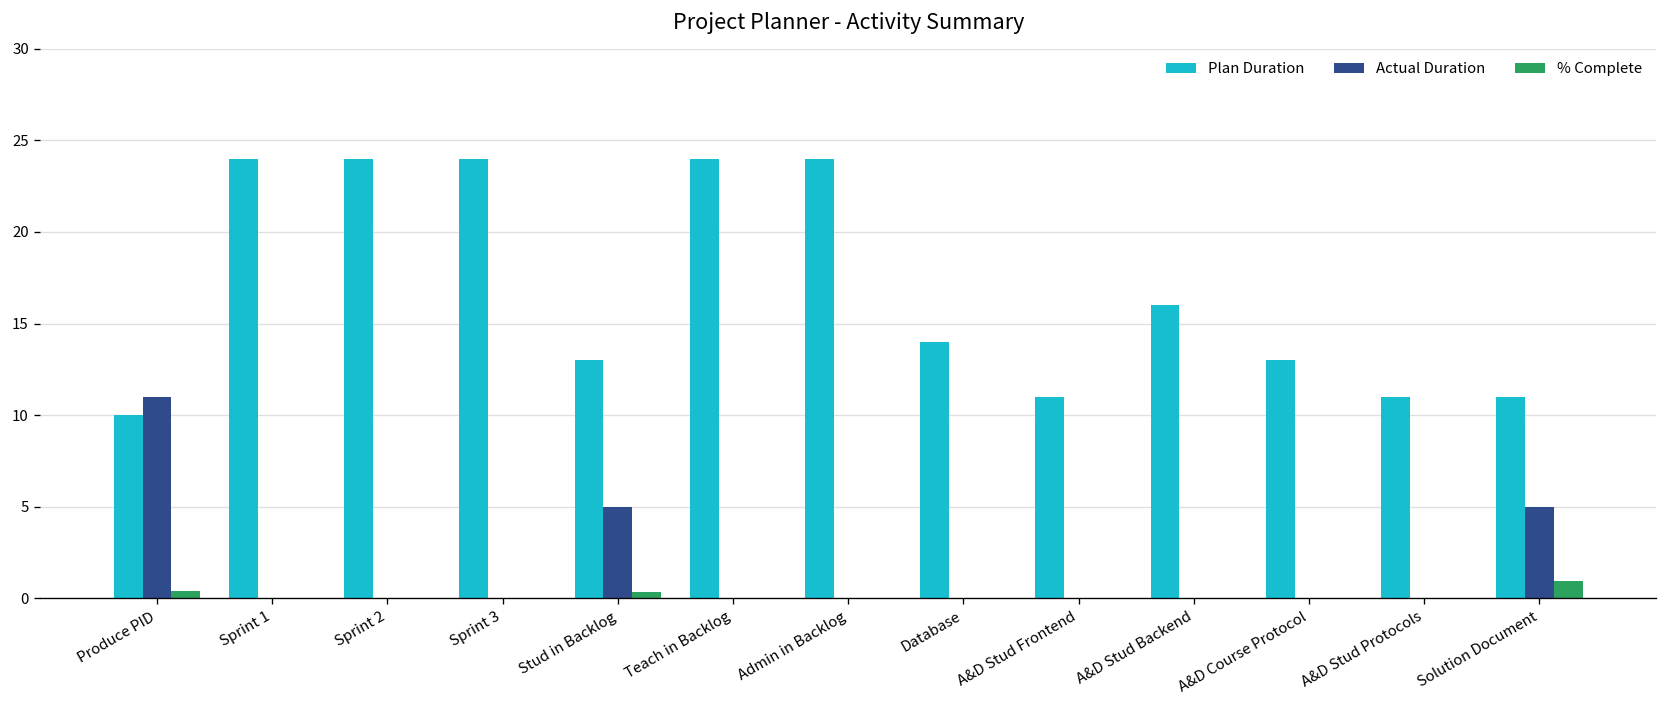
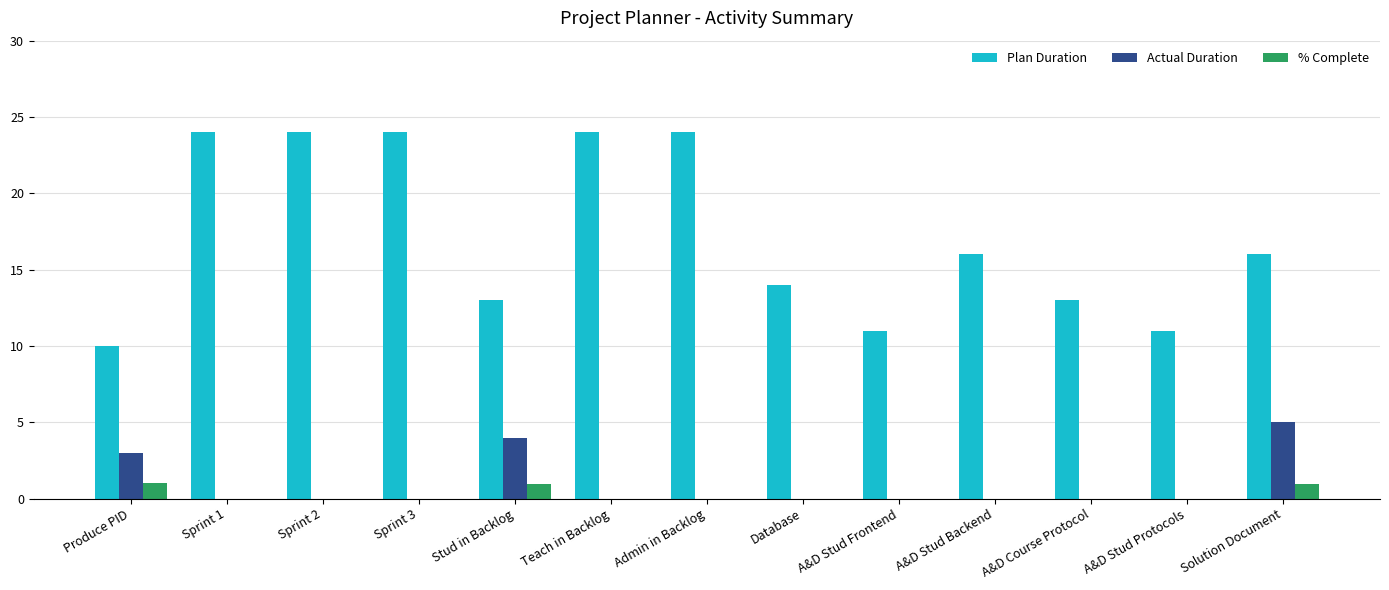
  {
    "Plan Duration": {
      "Produce PID": 10,
      "Sprint 1": 24,
      "Sprint 2": 24,
      "Sprint 3": 24,
      "Stud in Backlog": 13,
      "Teach in Backlog": 24,
      "Admin in Backlog": 24,
      "Database": 14,
      "A&D Stud Frontend": 11,
      "A&D Stud Backend": 16,
      "A&D Course Protocol": 13,
      "A&D Stud Protocols": 11,
-     "Solution Document": 11
+     "Solution Document": 16
    },
    "Actual Duration": {
-     "Produce PID": 11,
+     "Produce PID": 3,
      "Sprint 1": 0,
      "Sprint 2": 0,
      "Sprint 3": 0,
-     "Stud in Backlog": 5,
+     "Stud in Backlog": 4,
      "Teach in Backlog": 0,
      "Admin in Backlog": 0,
      "Database": 0,
      "A&D Stud Frontend": 0,
      "A&D Stud Backend": 0,
      "A&D Course Protocol": 0,
      "A&D Stud Protocols": 0,
      "Solution Document": 5
    },
    "% Complete": {
-     "Produce PID": 0.4,
+     "Produce PID": 1.0,
      "Sprint 1": 0.0,
      "Sprint 2": 0.0,
      "Sprint 3": 0.0,
-     "Stud in Backlog": 0.4,
+     "Stud in Backlog": 0.9,
      "Teach in Backlog": 0.0,
      "Admin in Backlog": 0.0,
      "Database": 0.0,
      "A&D Stud Frontend": 0.0,
      "A&D Stud Backend": 0.0,
      "A&D Course Protocol": 0.0,
      "A&D Stud Protocols": 0.0,
      "Solution Document": 0.9
    }
  }
